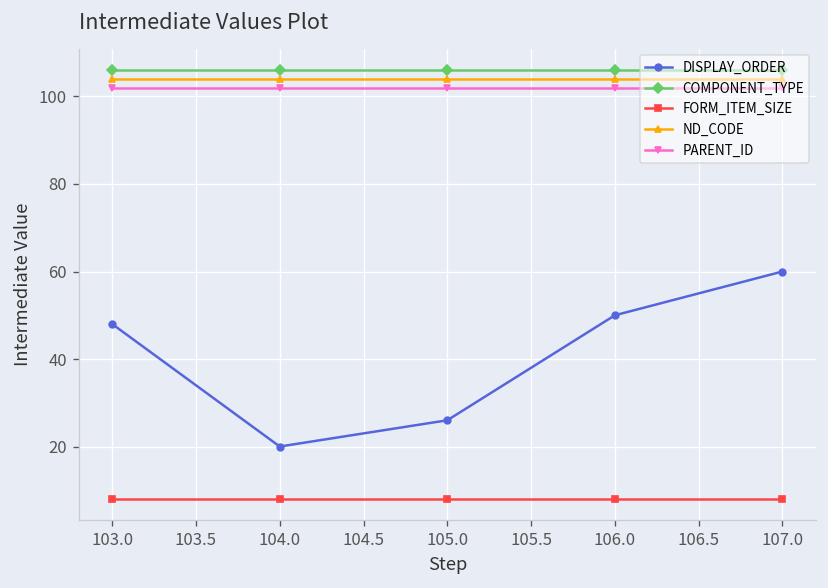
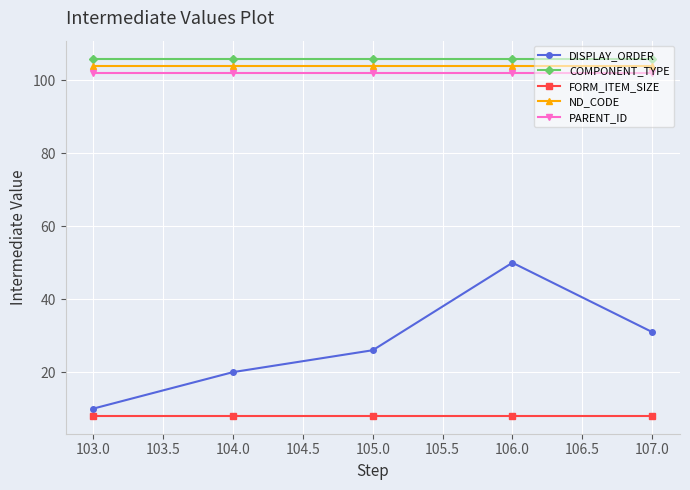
  {
    "DISPLAY_ORDER": {
-     "103.0": 48,
+     "103.0": 10,
      "104.0": 20,
      "105.0": 26,
      "106.0": 50,
-     "107.0": 60
+     "107.0": 31
    },
    "COMPONENT_TYPE": {
      "103.0": 106,
      "104.0": 106,
      "105.0": 106,
      "106.0": 106
    },
    "FORM_ITEM_SIZE": {
      "103.0": 8,
      "104.0": 8,
      "105.0": 8,
      "106.0": 8,
      "107.0": 8
    },
    "ND_CODE": {
      "103.0": 104,
      "104.0": 104,
      "105.0": 104,
      "106.0": 104
    },
    "PARENT_ID": {
      "103.0": 102,
      "104.0": 102,
      "105.0": 102,
      "106.0": 102
    }
  }
